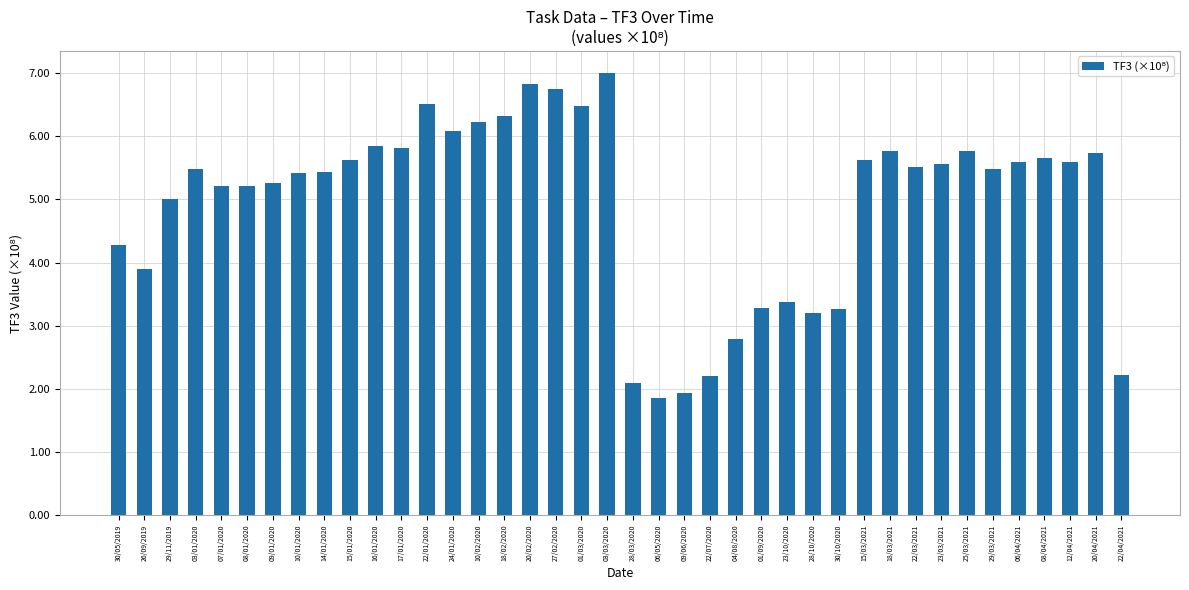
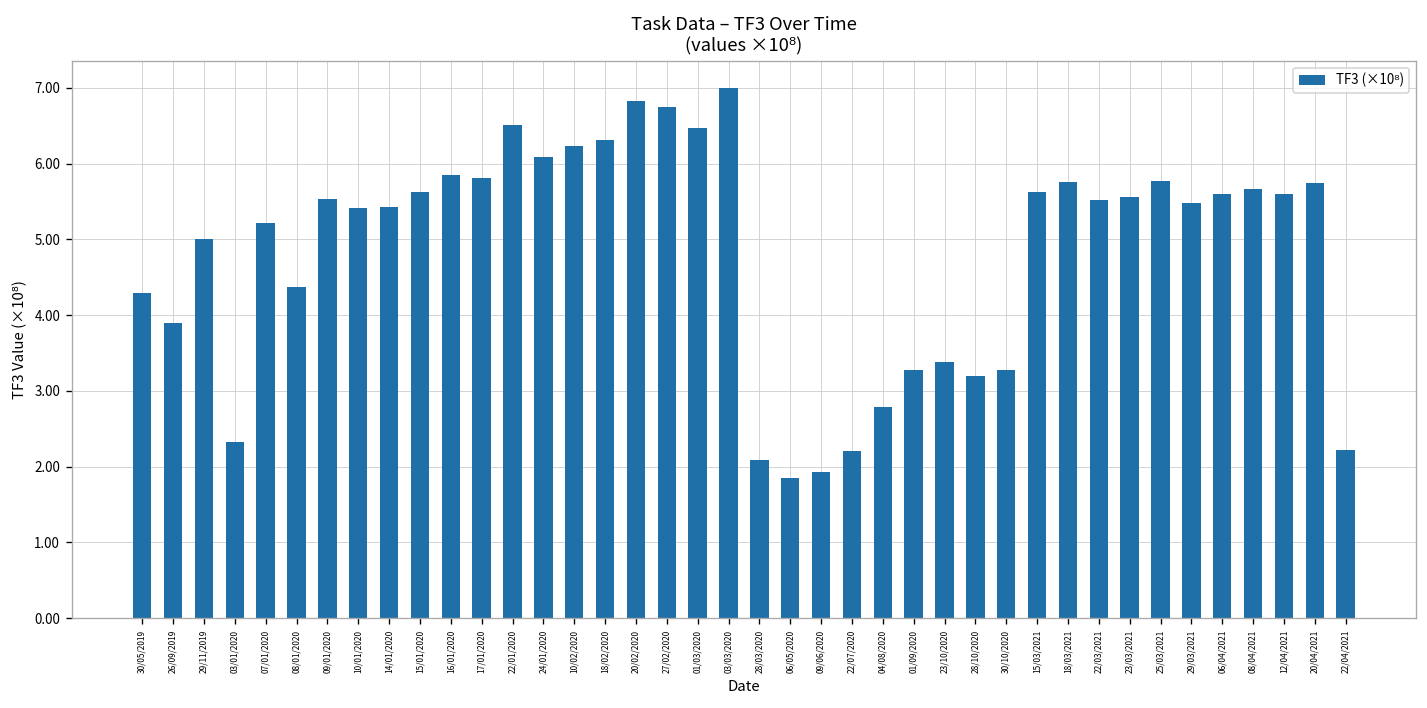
  {
    "30/05/2019": 4.3,
    "26/09/2019": 3.9,
    "29/11/2019": 5.0,
-   "03/01/2020": 5.5,
+   "03/01/2020": 2.3,
    "07/01/2020": 5.2,
-   "08/01/2020": 5.2,
-   "09/01/2020": 5.3,
+   "08/01/2020": 4.4,
+   "09/01/2020": 5.5,
    "10/01/2020": 5.4,
    "14/01/2020": 5.4,
    "15/01/2020": 5.6,
    "16/01/2020": 5.8,
    "17/01/2020": 5.8,
    "22/01/2020": 6.5,
    "24/01/2020": 6.1,
    "10/02/2020": 6.2,
    "18/02/2020": 6.3,
    "20/02/2020": 6.8,
    "27/02/2020": 6.7,
    "01/03/2020": 6.5,
    "03/03/2020": 7.0,
    "28/03/2020": 2.1,
    "06/05/2020": 1.8,
    "09/06/2020": 1.9,
    "22/07/2020": 2.2,
    "04/08/2020": 2.8,
    "01/09/2020": 3.3,
    "23/10/2020": 3.4,
    "28/10/2020": 3.2,
    "30/10/2020": 3.3,
    "15/03/2021": 5.6,
    "18/03/2021": 5.8,
    "22/03/2021": 5.5,
    "23/03/2021": 5.6,
    "25/03/2021": 5.8,
    "29/03/2021": 5.5,
    "06/04/2021": 5.6,
    "08/04/2021": 5.7,
    "12/04/2021": 5.6,
    "20/04/2021": 5.7,
    "22/04/2021": 2.2
  }
